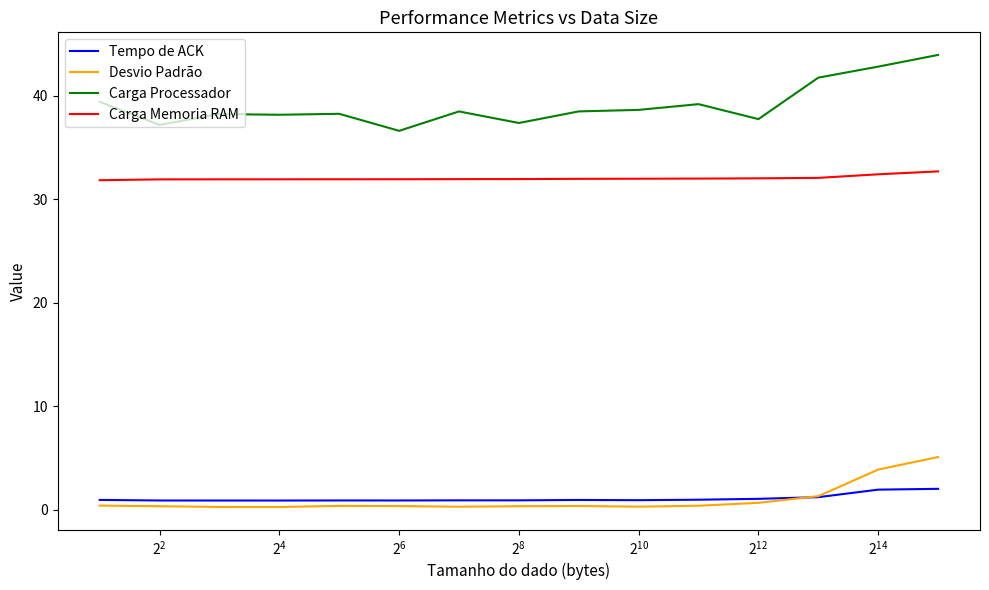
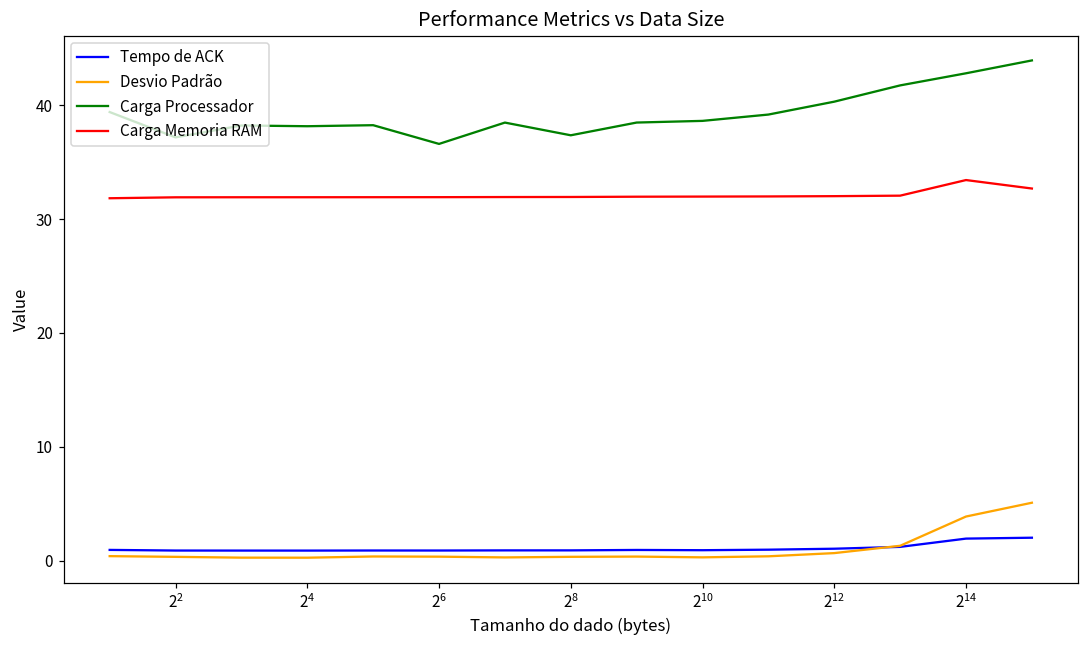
  {
    "Tempo de ACK": {
      "2^2": 0.9,
      "2^4": 0.9,
      "2^6": 0.9,
      "2^8": 0.9,
      "2^10": 0.9,
      "2^12": 1.0,
      "2^14": 1.9
    },
    "Desvio Padrão": {
      "2^2": 0.3,
      "2^4": 0.2,
      "2^6": 0.3,
      "2^8": 0.3,
      "2^10": 0.3,
      "2^12": 0.7,
      "2^14": 3.9
    },
    "Carga Processador": {
      "2^4": 38.2,
      "2^6": 36.6,
      "2^8": 37.4,
      "2^10": 38.6,
-     "2^12": 37.7,
+     "2^12": 40.3,
      "2^14": 42.8
    },
    "Carga Memoria RAM": {
      "2^2": 31.9,
      "2^4": 31.9,
      "2^6": 31.9,
      "2^8": 31.9,
      "2^10": 32.0,
      "2^12": 32.0,
-     "2^14": 32.4
+     "2^14": 33.4
    }
  }
